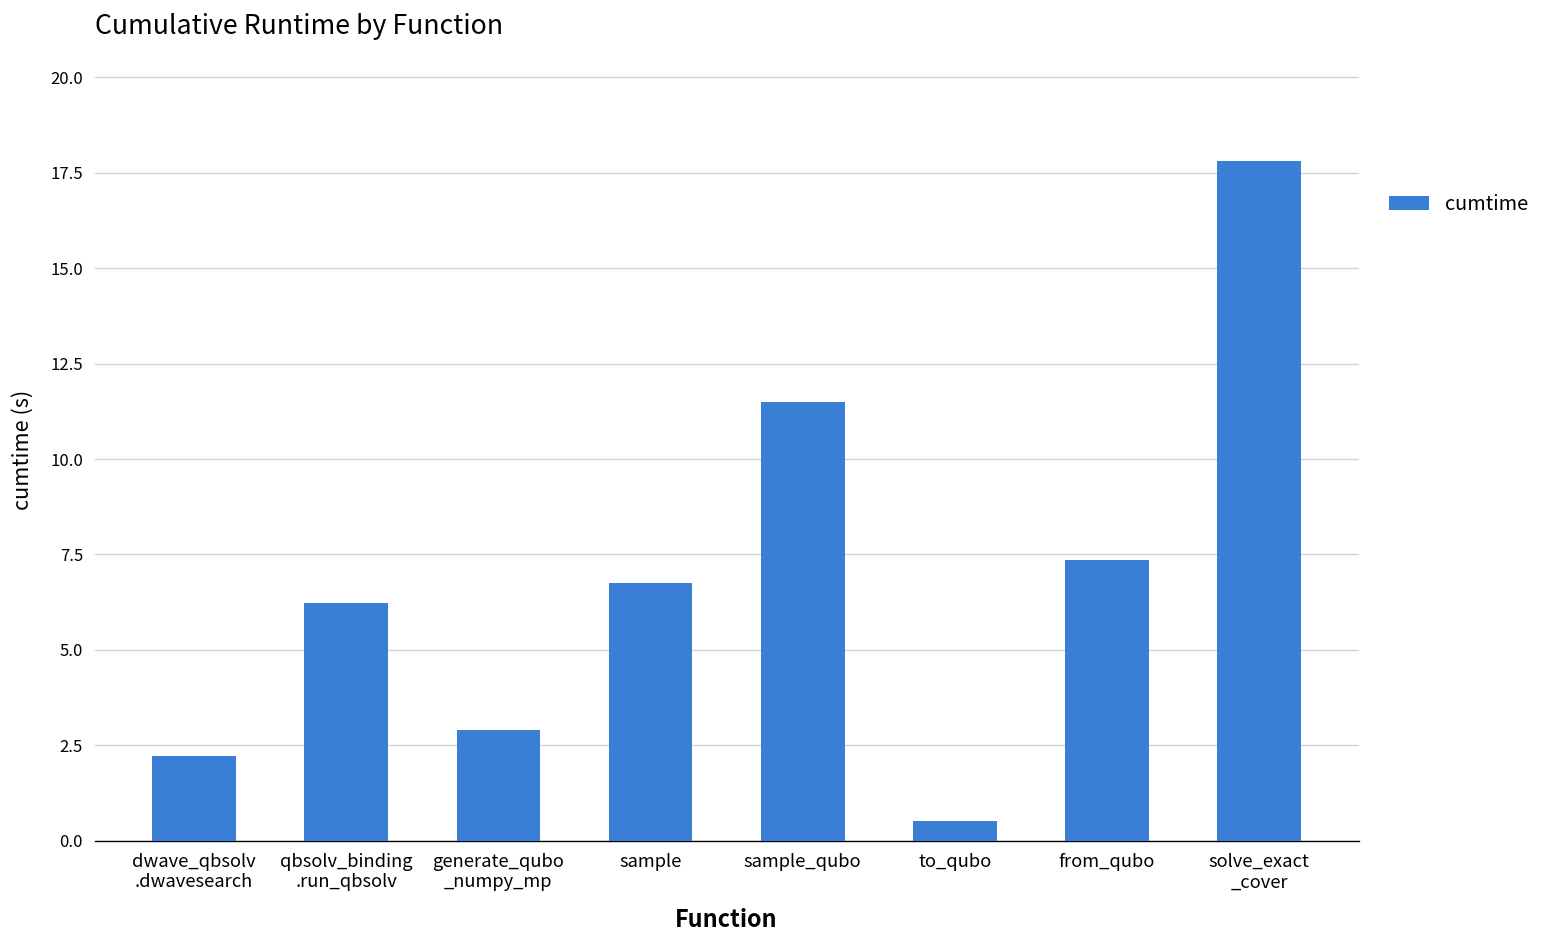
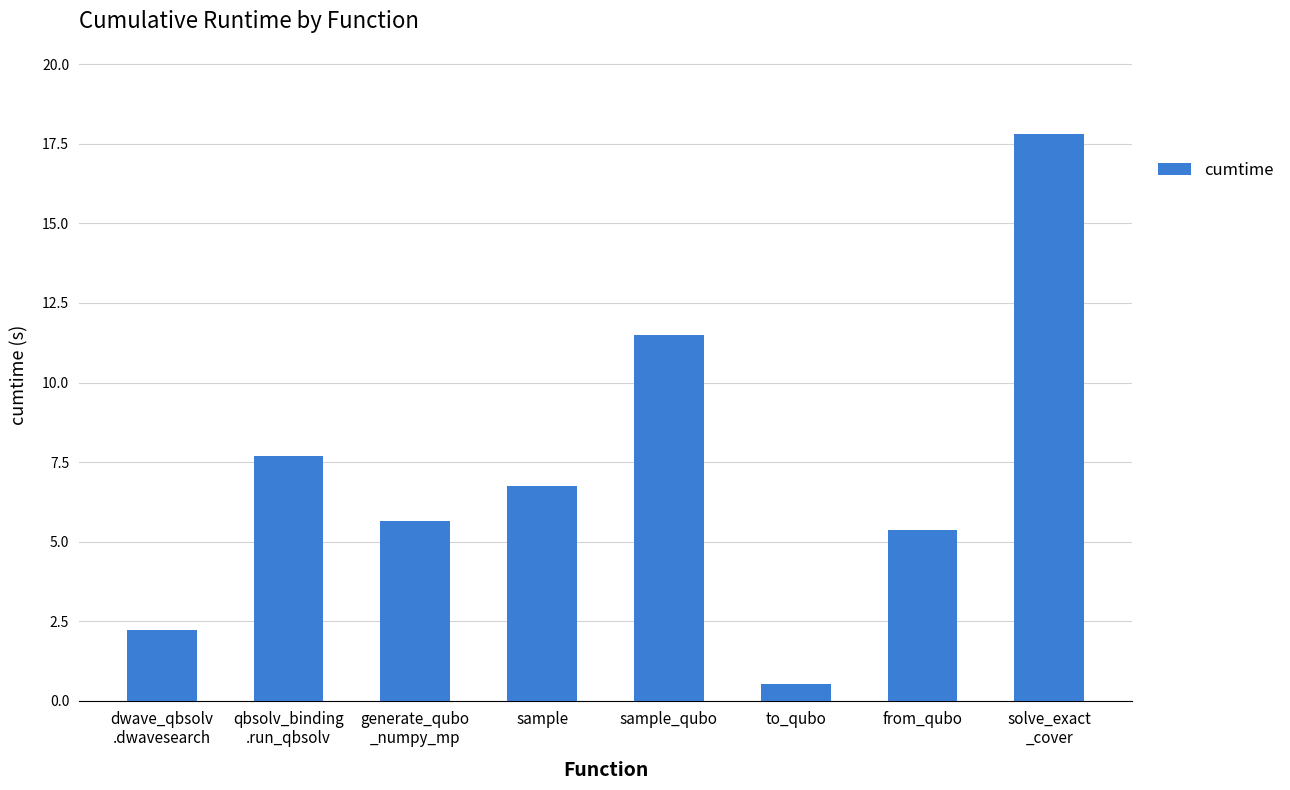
  {
    "dwave_qbsolv .dwavesearch": 2.2,
-   "qbsolv_binding .run_qbsolv": 6.2,
-   "generate_qubo _numpy_mp": 2.9,
+   "qbsolv_binding .run_qbsolv": 7.7,
+   "generate_qubo _numpy_mp": 5.6,
    "sample": 6.7,
    "sample_qubo": 11.5,
    "to_qubo": 0.5,
-   "from_qubo": 7.4,
+   "from_qubo": 5.4,
    "solve_exact _cover": 17.8
  }
